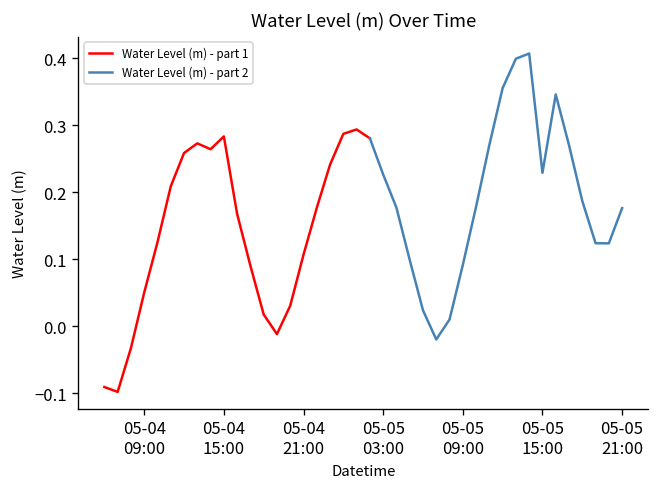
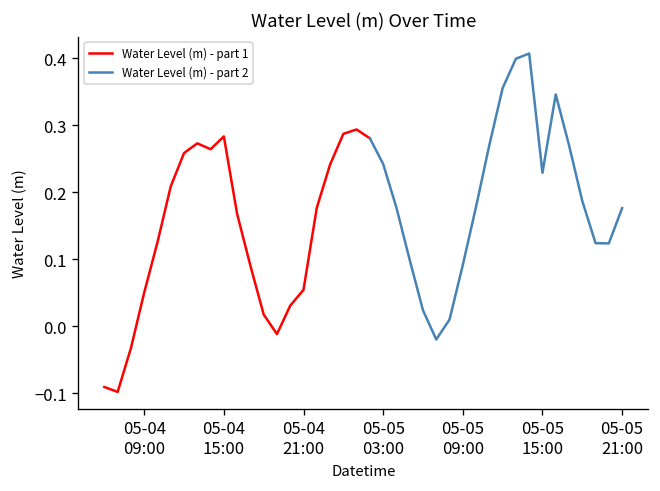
  {
    "Water Level (m) - part 1": {
      "05-04 09:00": 0.05,
      "05-04 15:00": 0.28,
-     "05-04 21:00": 0.11
+     "05-04 21:00": 0.05
    },
    "Water Level (m) - part 2": {
-     "05-05 03:00": 0.23,
+     "05-05 03:00": 0.24,
      "05-05 09:00": 0.09,
      "05-05 15:00": 0.23,
      "05-05 21:00": 0.18
    }
  }
